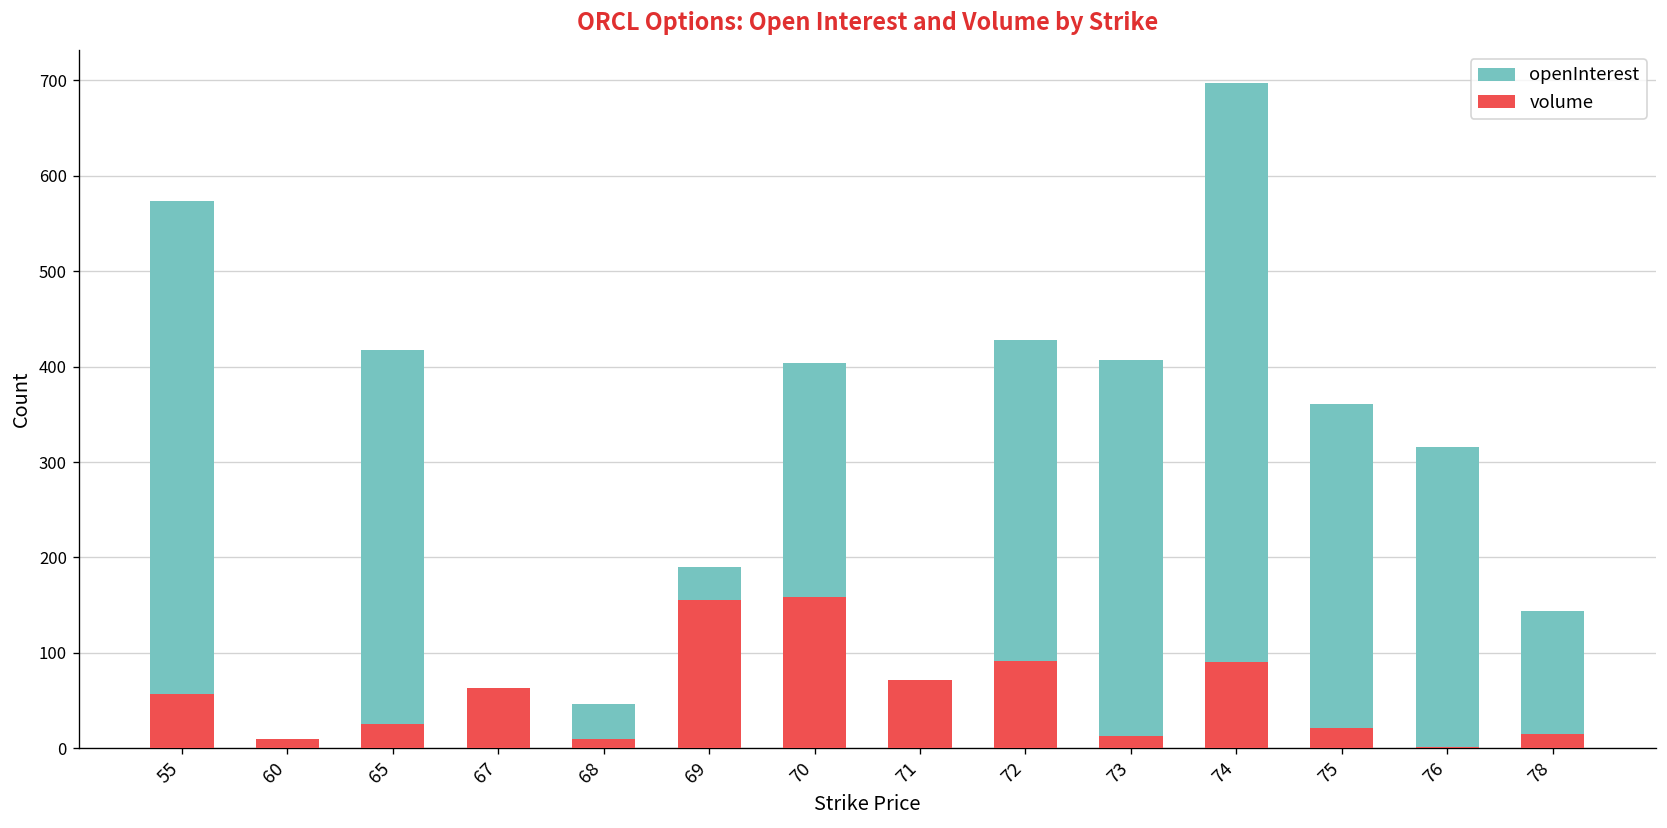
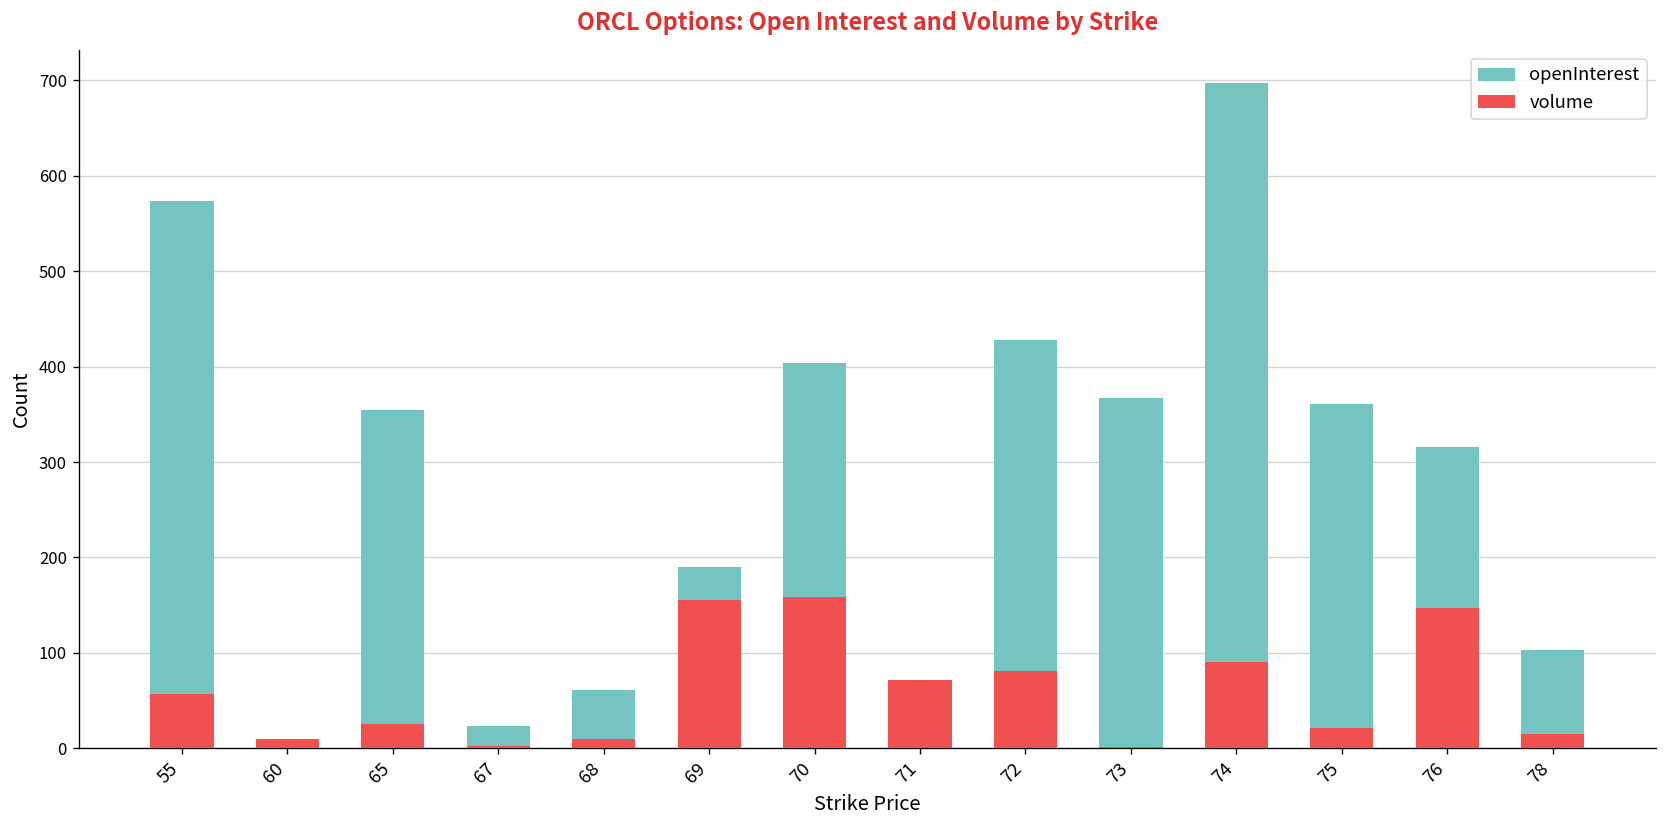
  {
    "openInterest": {
      "55": 570,
      "60": 10,
-     "65": 420,
-     "68": 50,
+     "65": 360,
+     "68": 60,
      "69": 190,
      "70": 400,
      "72": 430,
-     "73": 410,
+     "73": 370,
      "74": 700,
      "75": 360,
      "76": 320,
-     "78": 140
+     "78": 100
    },
    "volume": {
      "60": 10,
-     "67": 60,
+     "67": 0,
      "71": 70,
-     "72": 90,
-     "73": 10,
-     "76": 0
+     "72": 80,
+     "73": 0,
+     "76": 150
    }
  }
